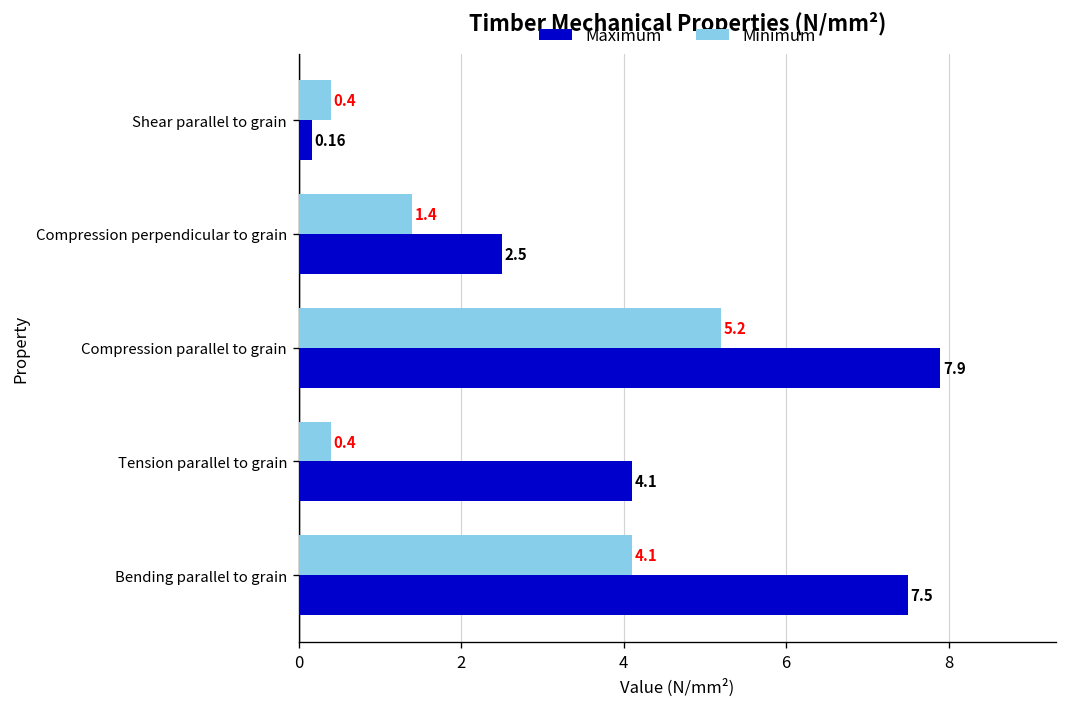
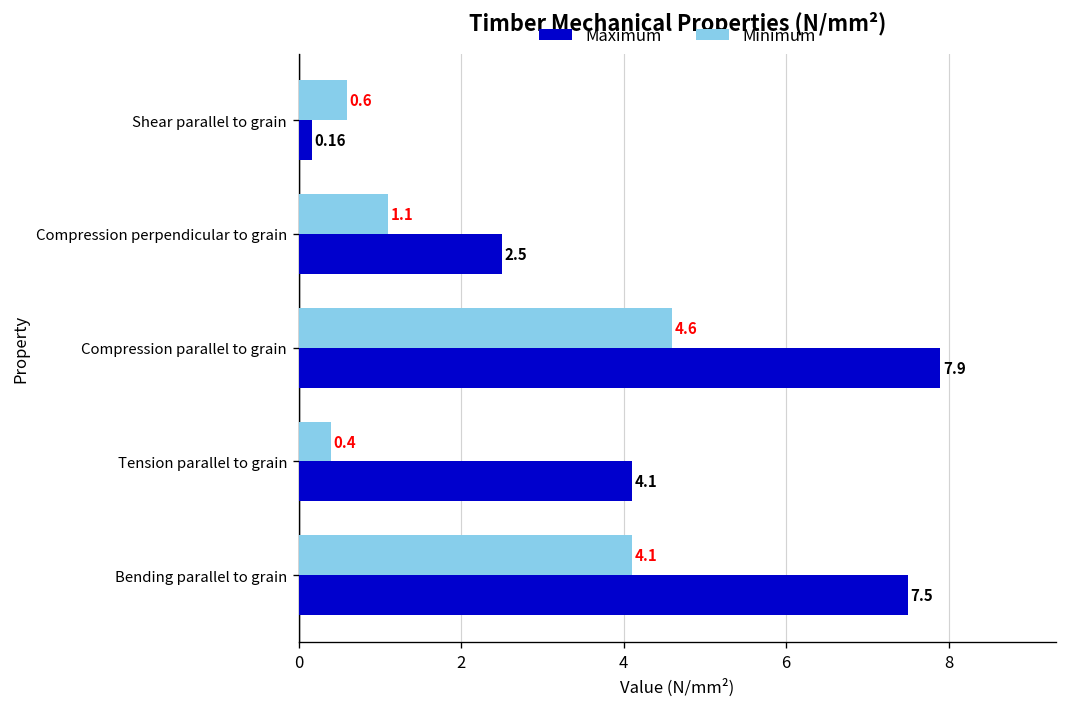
  {
    "Maximum": {
      "Shear parallel to grain": 0.16,
      "Compression perpendicular to grain": 2.5,
      "Compression parallel to grain": 7.9,
      "Tension parallel to grain": 4.1,
      "Bending parallel to grain": 7.5
    },
    "Minimum": {
-     "Shear parallel to grain": 0.4,
-     "Compression perpendicular to grain": 1.4,
-     "Compression parallel to grain": 5.2,
+     "Shear parallel to grain": 0.6,
+     "Compression perpendicular to grain": 1.1,
+     "Compression parallel to grain": 4.6,
      "Tension parallel to grain": 0.4,
      "Bending parallel to grain": 4.1
    }
  }
